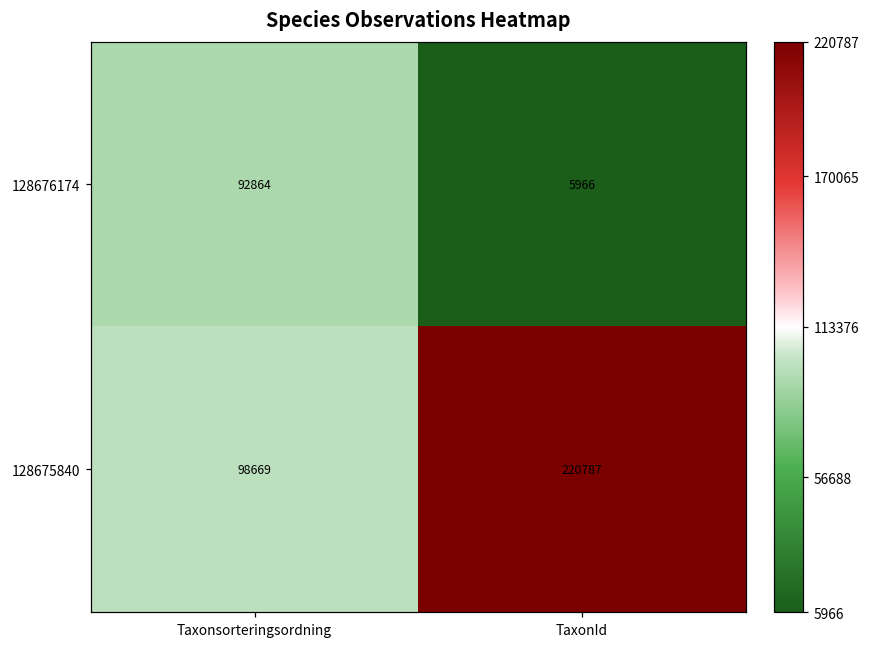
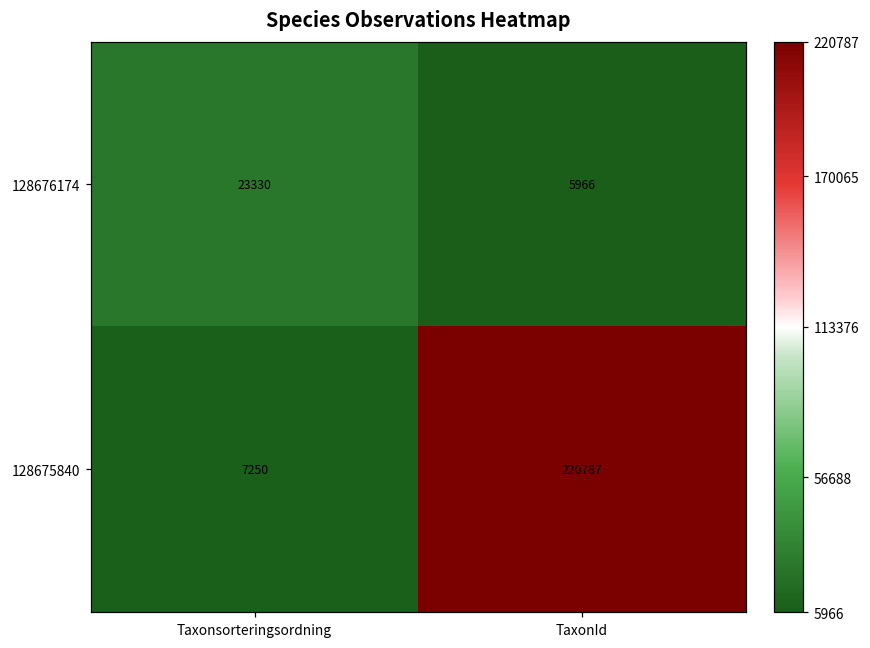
  {
    "128676174": {
-     "Taxonsorteringsordning": 92864,
+     "Taxonsorteringsordning": 23330,
      "TaxonId": 5966
    },
    "128675840": {
-     "Taxonsorteringsordning": 98669,
+     "Taxonsorteringsordning": 7250,
      "TaxonId": 220787
    }
  }
